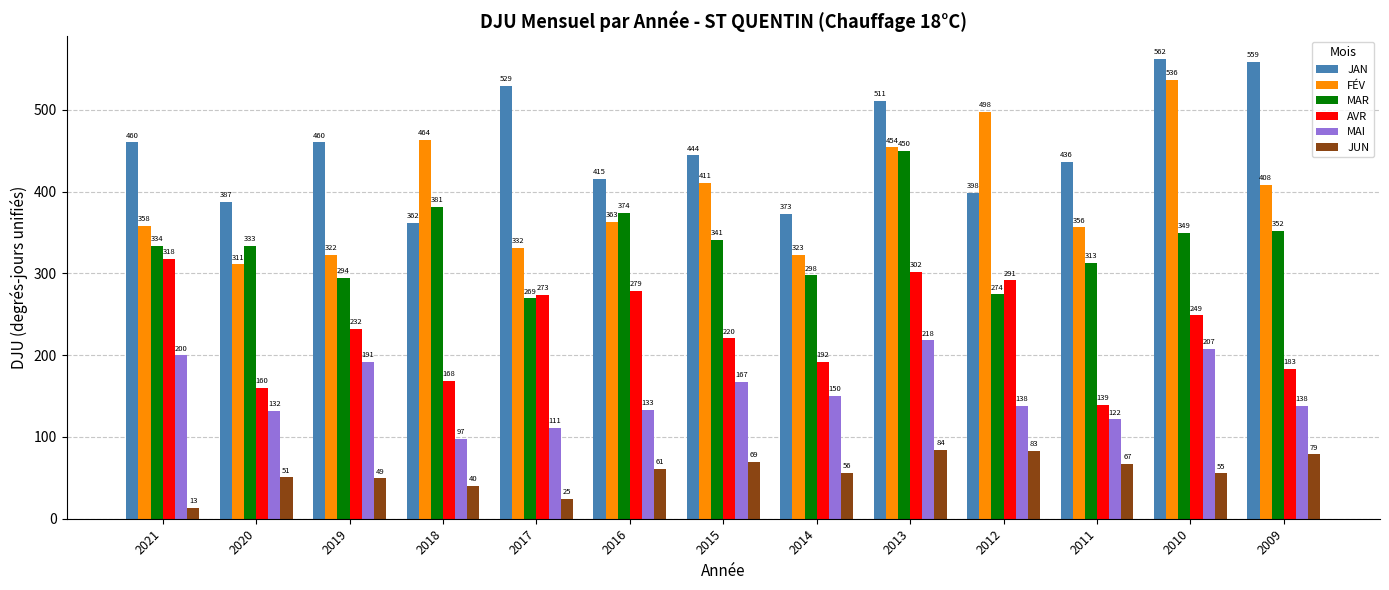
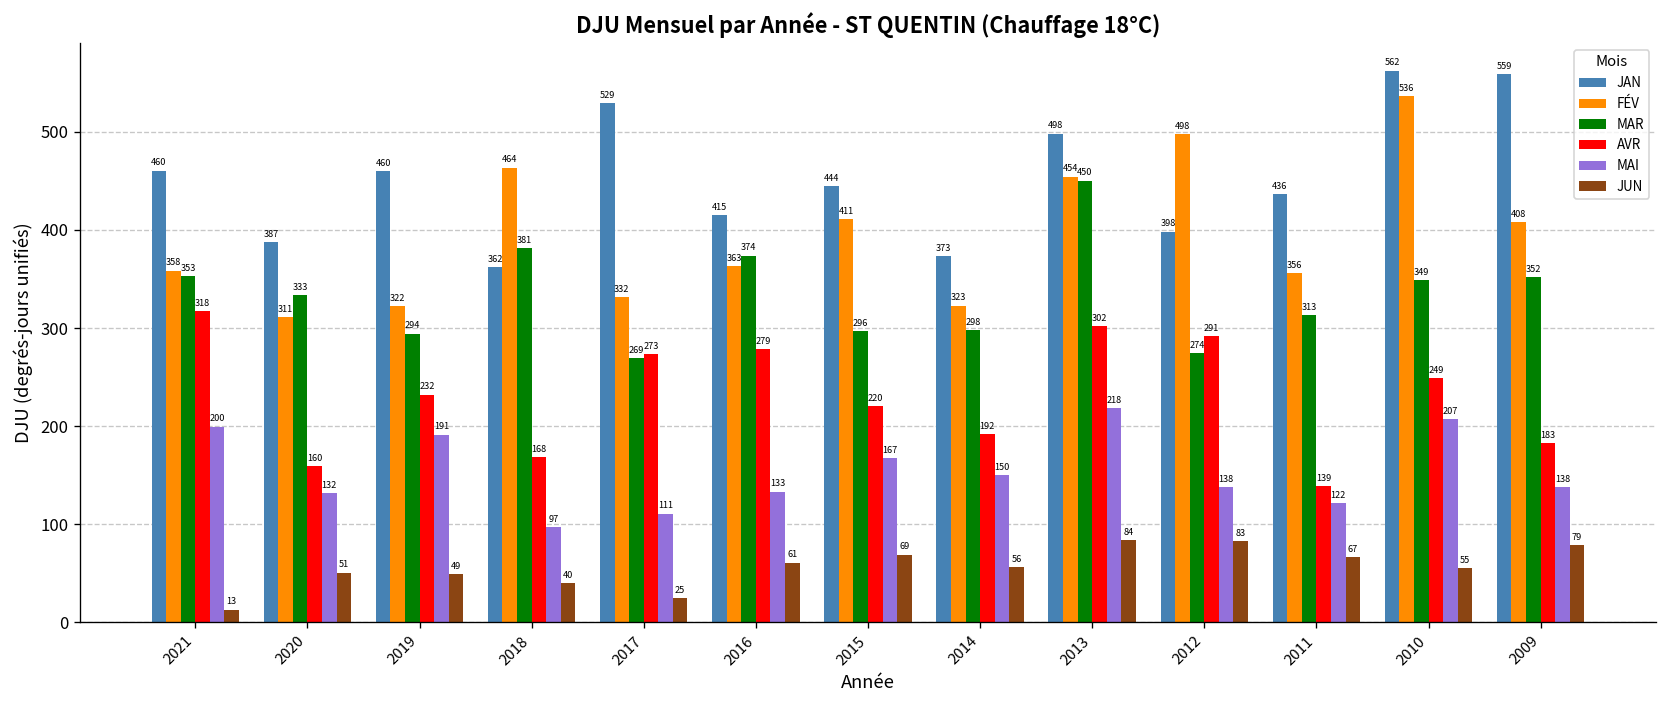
  {
    "JAN": {
      "2021": 460,
      "2020": 387,
      "2019": 460,
      "2018": 362,
      "2017": 529,
      "2016": 415,
      "2015": 444,
      "2014": 373,
-     "2013": 511,
+     "2013": 498,
      "2012": 398,
      "2011": 436,
      "2010": 562,
      "2009": 559
    },
    "FÉV": {
      "2021": 358,
      "2020": 311,
      "2019": 322,
      "2018": 464,
      "2017": 332,
      "2016": 363,
      "2015": 411,
      "2014": 323,
      "2013": 454,
      "2012": 498,
      "2011": 356,
      "2010": 536,
      "2009": 408
    },
    "MAR": {
-     "2021": 334,
+     "2021": 353,
      "2020": 333,
      "2019": 294,
      "2018": 381,
      "2017": 269,
      "2016": 374,
-     "2015": 341,
+     "2015": 296,
      "2014": 298,
      "2013": 450,
      "2012": 274,
      "2011": 313,
      "2010": 349,
      "2009": 352
    },
    "AVR": {
      "2021": 318,
      "2020": 160,
      "2019": 232,
      "2018": 168,
      "2017": 273,
      "2016": 279,
      "2015": 220,
      "2014": 192,
      "2013": 302,
      "2012": 291,
      "2011": 139,
      "2010": 249,
      "2009": 183
    },
    "MAI": {
      "2021": 200,
      "2020": 132,
      "2019": 191,
      "2018": 97,
      "2017": 111,
      "2016": 133,
      "2015": 167,
      "2014": 150,
      "2013": 218,
      "2012": 138,
      "2011": 122,
      "2010": 207,
      "2009": 138
    },
    "JUN": {
      "2021": 13,
      "2020": 51,
      "2019": 49,
      "2018": 40,
      "2017": 25,
      "2016": 61,
      "2015": 69,
      "2014": 56,
      "2013": 84,
      "2012": 83,
      "2011": 67,
      "2010": 55,
      "2009": 79
    }
  }
